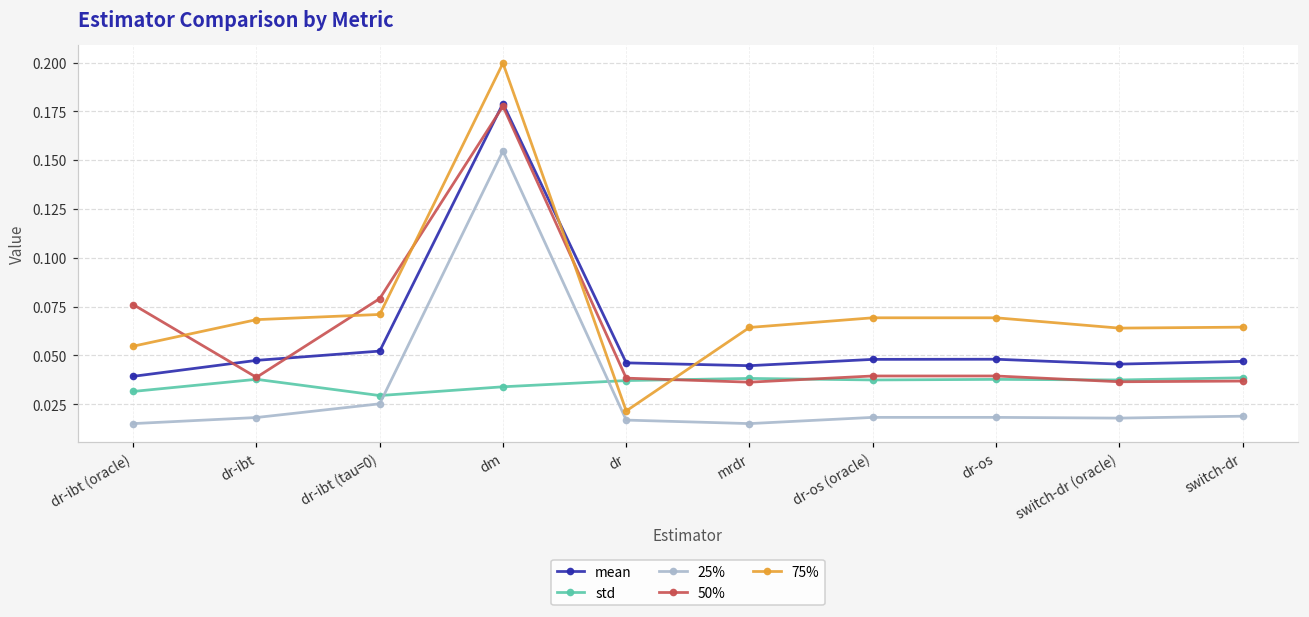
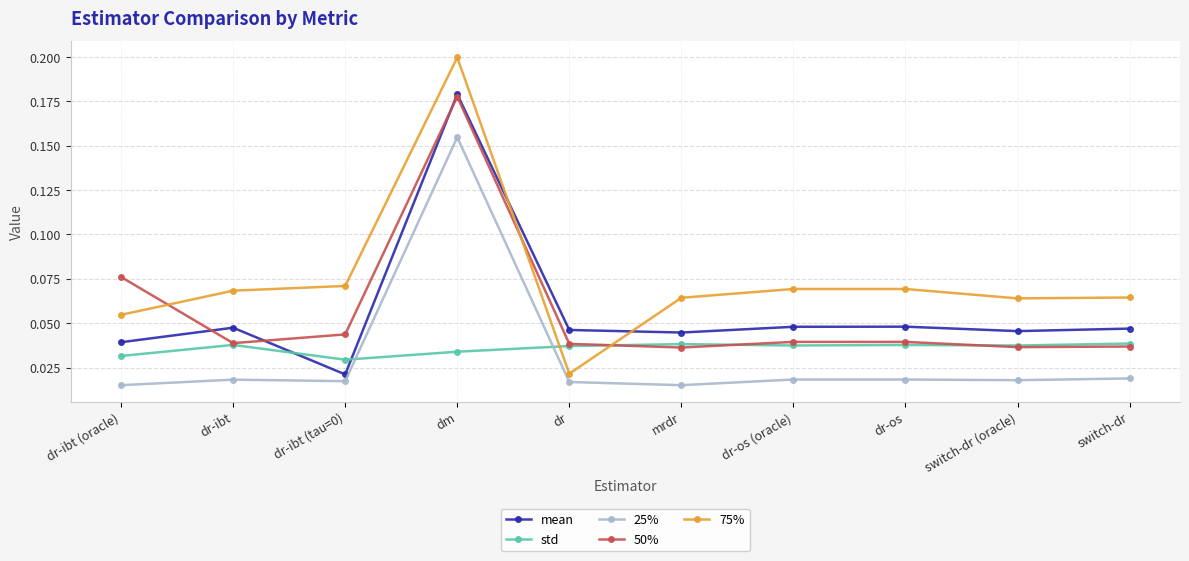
  {
    "mean": {
      "dr-ibt (oracle)": 0.039,
      "dr-ibt": 0.047,
-     "dr-ibt (tau=0)": 0.052,
+     "dr-ibt (tau=0)": 0.021,
      "dr": 0.046,
      "mrdr": 0.045,
      "dr-os (oracle)": 0.048,
      "dr-os": 0.048,
      "switch-dr (oracle)": 0.046,
      "switch-dr": 0.047
    },
    "std": {
      "dr-ibt (oracle)": 0.032,
      "dr-ibt (tau=0)": 0.029,
      "dm": 0.034,
      "mrdr": 0.038,
      "dr-os (oracle)": 0.037,
      "dr-os": 0.038,
      "switch-dr": 0.039
    },
    "25%": {
      "dr-ibt (oracle)": 0.015,
      "dr-ibt": 0.018,
-     "dr-ibt (tau=0)": 0.025,
+     "dr-ibt (tau=0)": 0.017,
      "dm": 0.155,
      "dr": 0.017,
      "mrdr": 0.015,
      "dr-os (oracle)": 0.018,
      "dr-os": 0.018,
      "switch-dr (oracle)": 0.018,
      "switch-dr": 0.019
    },
    "50%": {
      "dr-ibt (oracle)": 0.076,
-     "dr-ibt (tau=0)": 0.079,
+     "dr-ibt (tau=0)": 0.044,
      "mrdr": 0.036,
      "dr-os (oracle)": 0.040,
      "dr-os": 0.040,
      "switch-dr": 0.037
    },
    "75%": {
      "dr-ibt (oracle)": 0.055,
      "dr-ibt": 0.068,
      "dr-ibt (tau=0)": 0.071,
      "dm": 0.200,
      "dr": 0.022,
      "mrdr": 0.064,
      "dr-os (oracle)": 0.069,
      "dr-os": 0.069,
      "switch-dr (oracle)": 0.064,
      "switch-dr": 0.065
    }
  }
